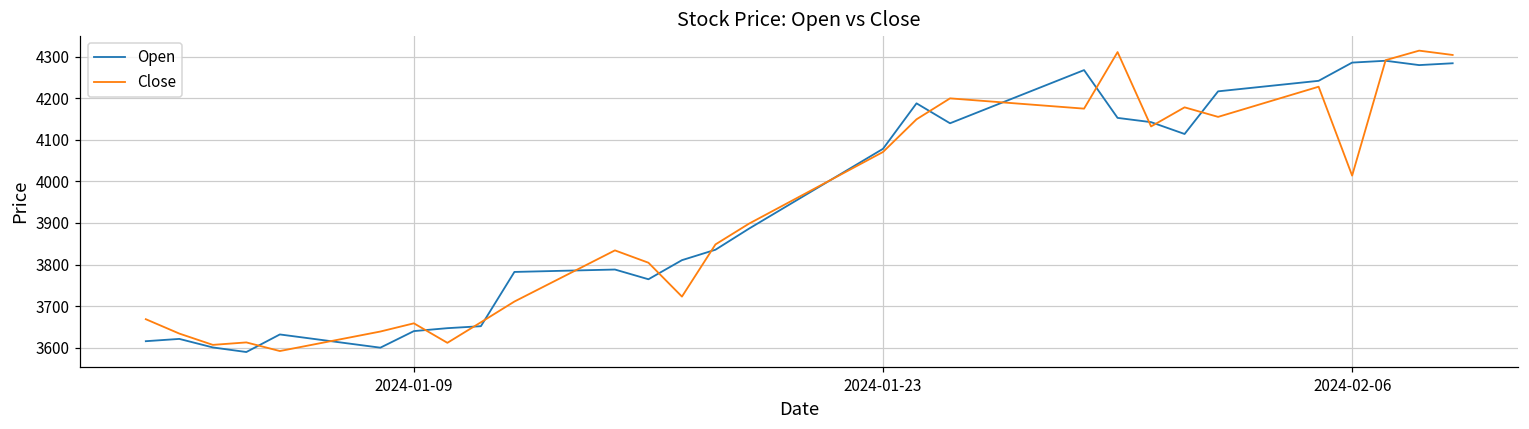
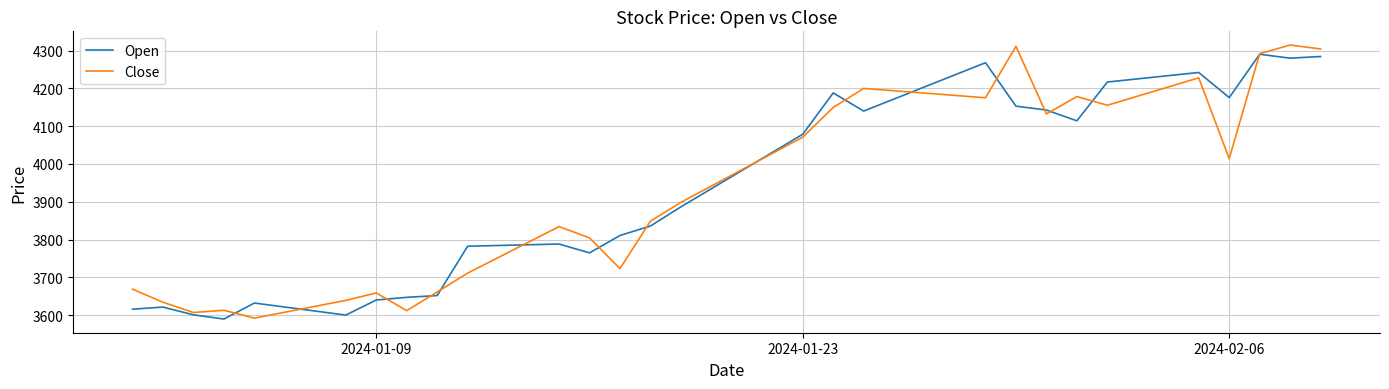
  {
    "Open": {
      "2024-01-09": 3640,
      "2024-01-23": 4080,
-     "2024-02-06": 4290
+     "2024-02-06": 4180
    },
    "Close": {
      "2024-01-09": 3660,
      "2024-01-23": 4070,
      "2024-02-06": 4010
    }
  }
